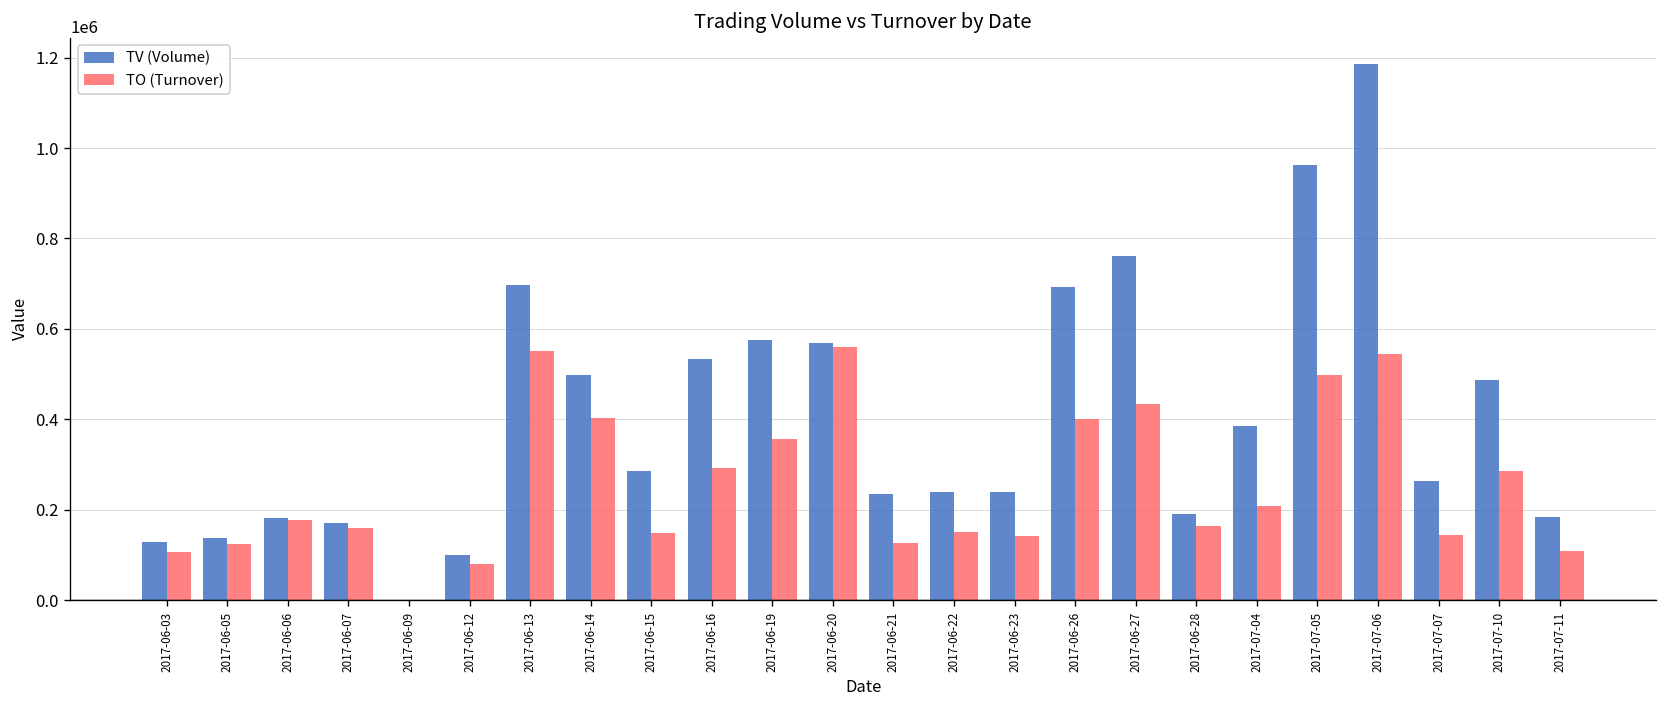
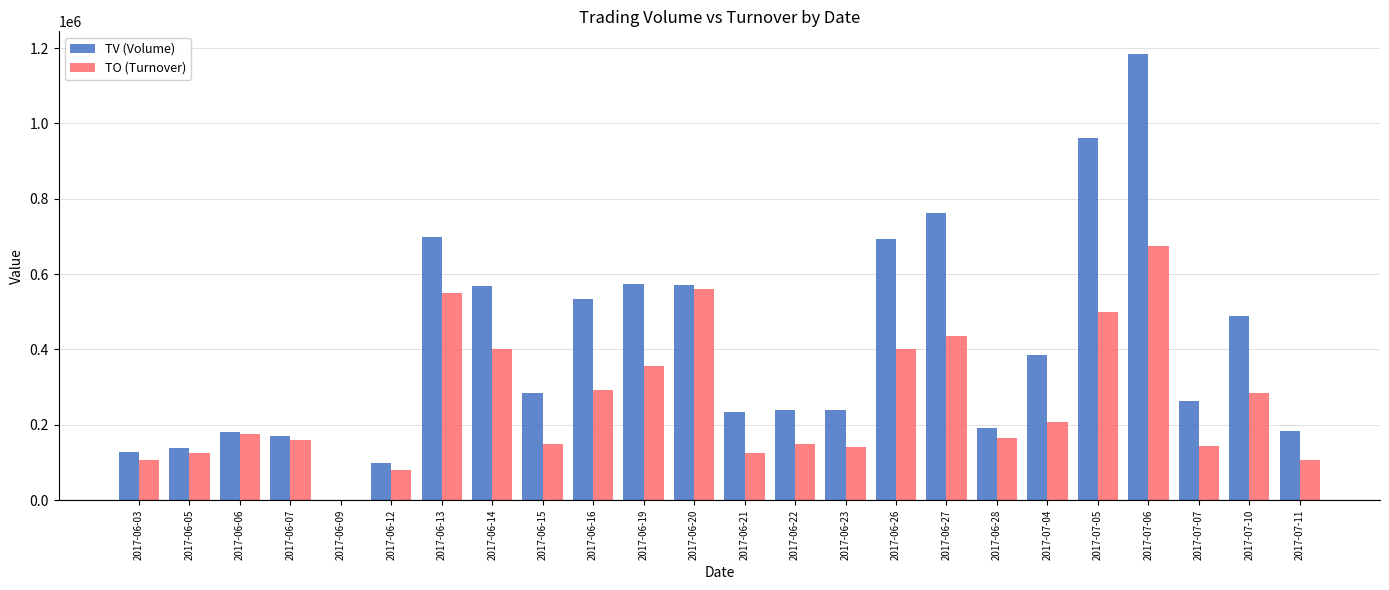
  {
    "TV (Volume)": {
      "2017-06-03": 130000,
      "2017-06-05": 140000,
      "2017-06-06": 180000,
      "2017-06-07": 170000,
      "2017-06-12": 100000,
      "2017-06-13": 700000,
-     "2017-06-14": 500000,
+     "2017-06-14": 570000,
      "2017-06-15": 290000,
      "2017-06-16": 530000,
      "2017-06-19": 580000,
      "2017-06-20": 570000,
      "2017-06-21": 230000,
      "2017-06-22": 240000,
      "2017-06-23": 240000,
      "2017-06-26": 690000,
      "2017-06-27": 760000,
      "2017-06-28": 190000,
      "2017-07-04": 390000,
      "2017-07-05": 960000,
      "2017-07-06": 1190000,
      "2017-07-07": 260000,
      "2017-07-10": 490000,
      "2017-07-11": 190000
    },
    "TO (Turnover)": {
      "2017-06-03": 110000,
      "2017-06-05": 120000,
      "2017-06-06": 180000,
      "2017-06-07": 160000,
      "2017-06-12": 80000,
      "2017-06-13": 550000,
      "2017-06-14": 400000,
      "2017-06-15": 150000,
      "2017-06-16": 290000,
      "2017-06-19": 360000,
      "2017-06-20": 560000,
      "2017-06-21": 130000,
      "2017-06-22": 150000,
      "2017-06-23": 140000,
      "2017-06-26": 400000,
      "2017-06-27": 430000,
      "2017-06-28": 170000,
      "2017-07-04": 210000,
      "2017-07-05": 500000,
-     "2017-07-06": 550000,
+     "2017-07-06": 670000,
      "2017-07-07": 140000,
      "2017-07-10": 290000,
      "2017-07-11": 110000
    }
  }
